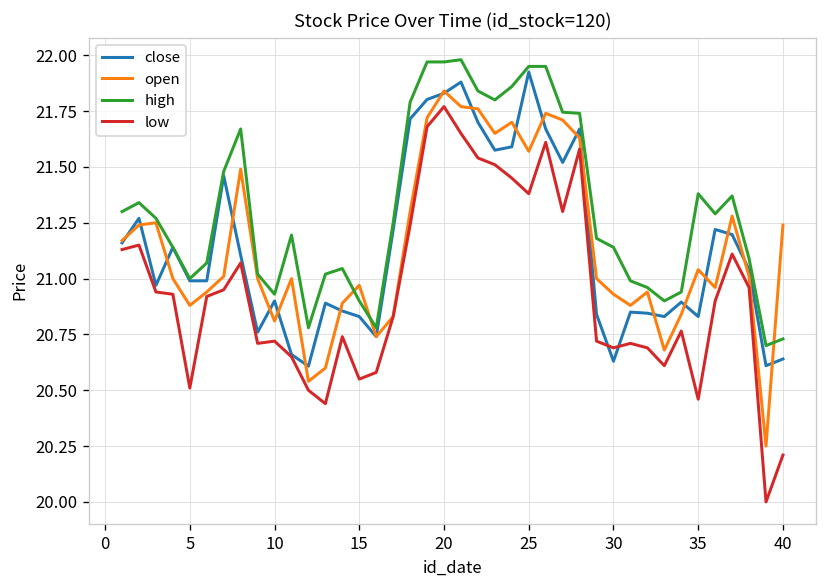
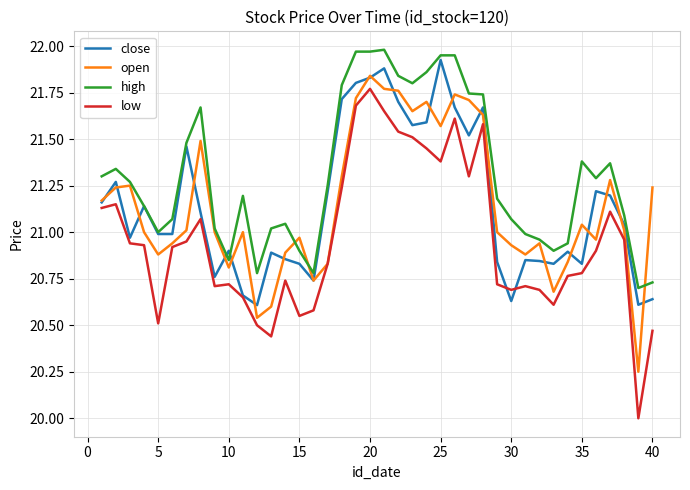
  {
    "close": {
      "10": 20.90,
      "15": 20.83,
      "25": 21.93,
      "30": 20.63,
      "35": 20.83,
      "40": 20.64
    },
    "open": {
      "5": 20.88,
      "10": 20.81,
      "15": 20.97,
      "25": 21.57,
      "30": 20.93,
      "35": 21.04,
      "40": 21.24
    },
    "high": {
-     "10": 20.93,
+     "10": 20.85,
      "15": 20.90,
      "20": 21.97,
      "25": 21.95,
-     "30": 21.14,
+     "30": 21.07,
      "35": 21.38,
      "40": 20.73
    },
    "low": {
      "5": 20.51,
      "10": 20.72,
      "15": 20.55,
      "20": 21.77,
      "25": 21.38,
      "30": 20.69,
-     "35": 20.46,
-     "40": 20.21
+     "35": 20.78,
+     "40": 20.47
    }
  }
